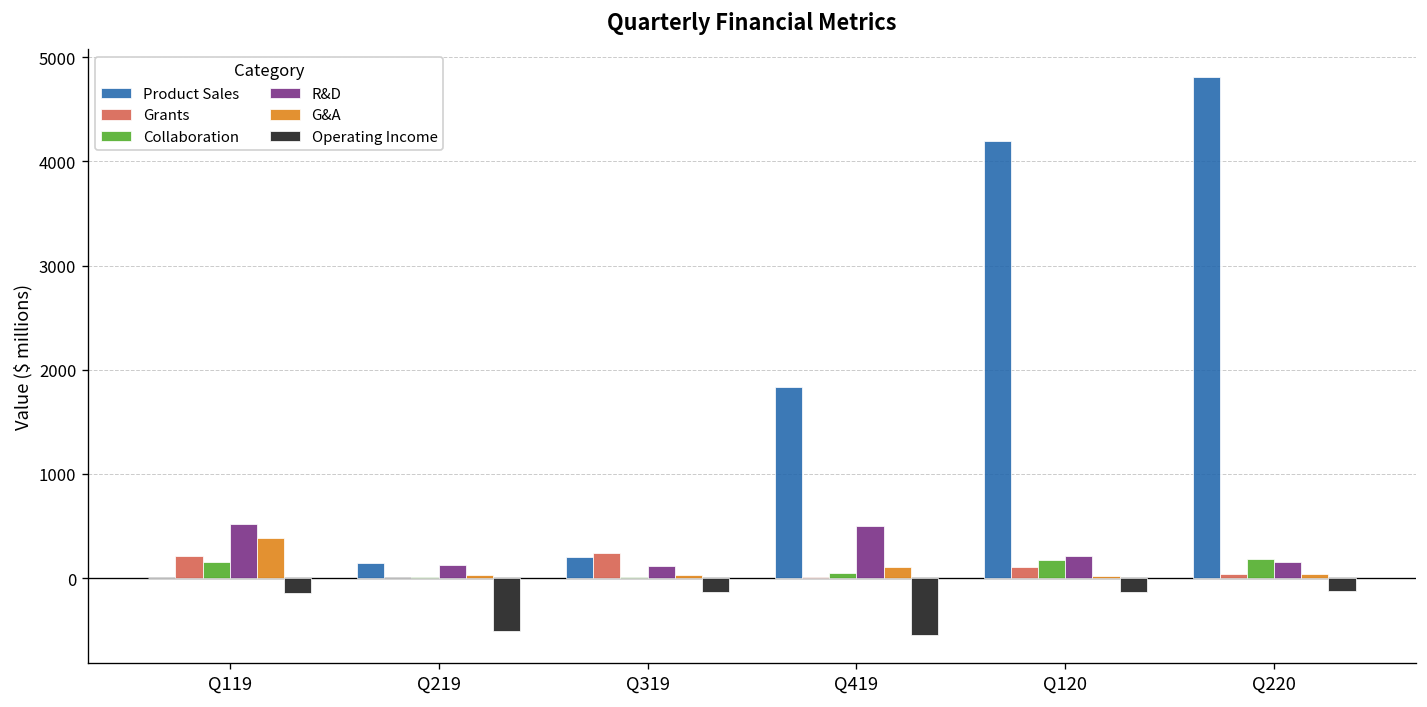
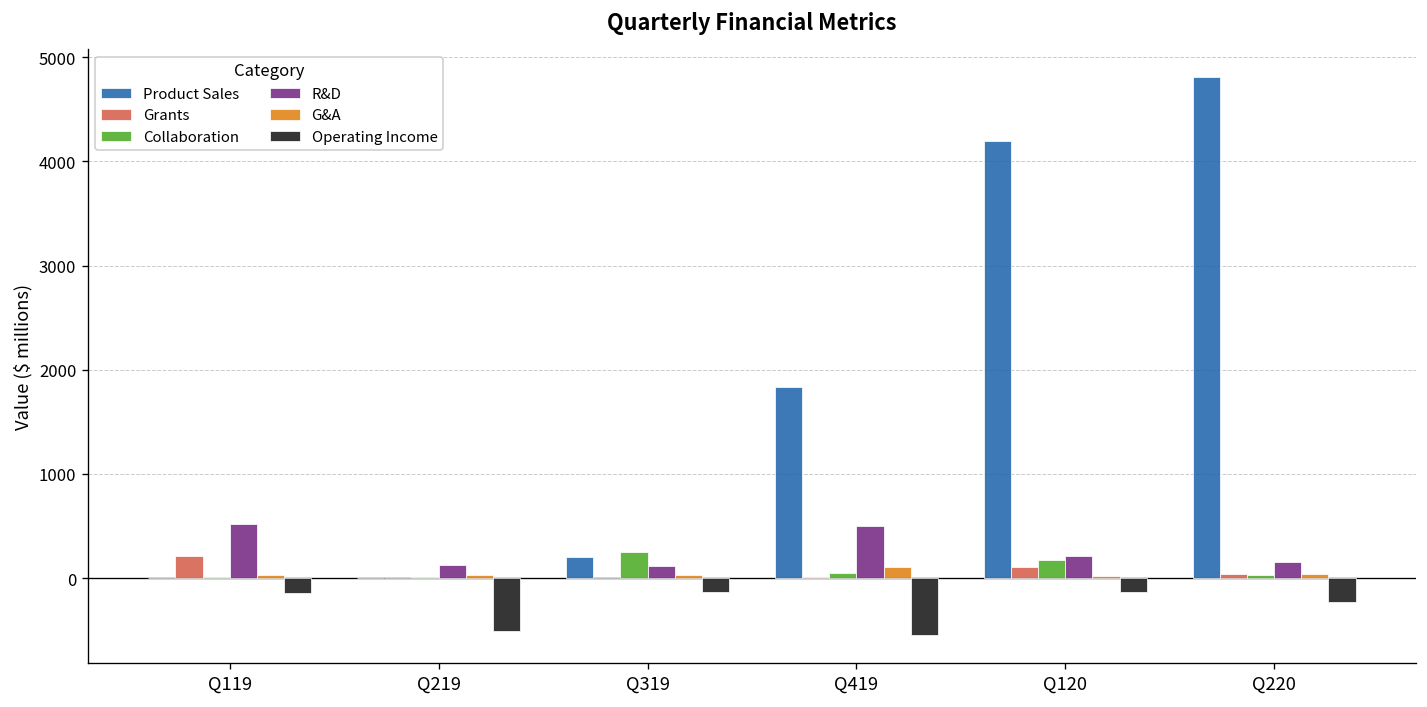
  {
    "Product Sales": {
      "Q119": 0,
-     "Q219": 100,
+     "Q219": 0,
      "Q319": 200,
      "Q419": 1800,
      "Q120": 4200,
      "Q220": 4800
    },
    "Grants": {
      "Q119": 200,
-     "Q319": 200,
+     "Q319": 0,
      "Q120": 100,
      "Q220": 0
    },
    "Collaboration": {
-     "Q119": 200,
-     "Q319": 0,
+     "Q119": 0,
+     "Q319": 300,
      "Q419": 0,
      "Q120": 200,
-     "Q220": 200
+     "Q220": 0
    },
    "R&D": {
      "Q119": 500,
      "Q219": 100,
      "Q319": 100,
      "Q419": 500,
      "Q120": 200,
      "Q220": 200
    },
    "G&A": {
-     "Q119": 400,
+     "Q119": 0,
      "Q419": 100,
      "Q220": 0
    },
    "Operating Income": {
      "Q119": -100,
      "Q219": -500,
      "Q319": -100,
      "Q419": -500,
      "Q120": -100,
-     "Q220": -100
+     "Q220": -200
    }
  }
